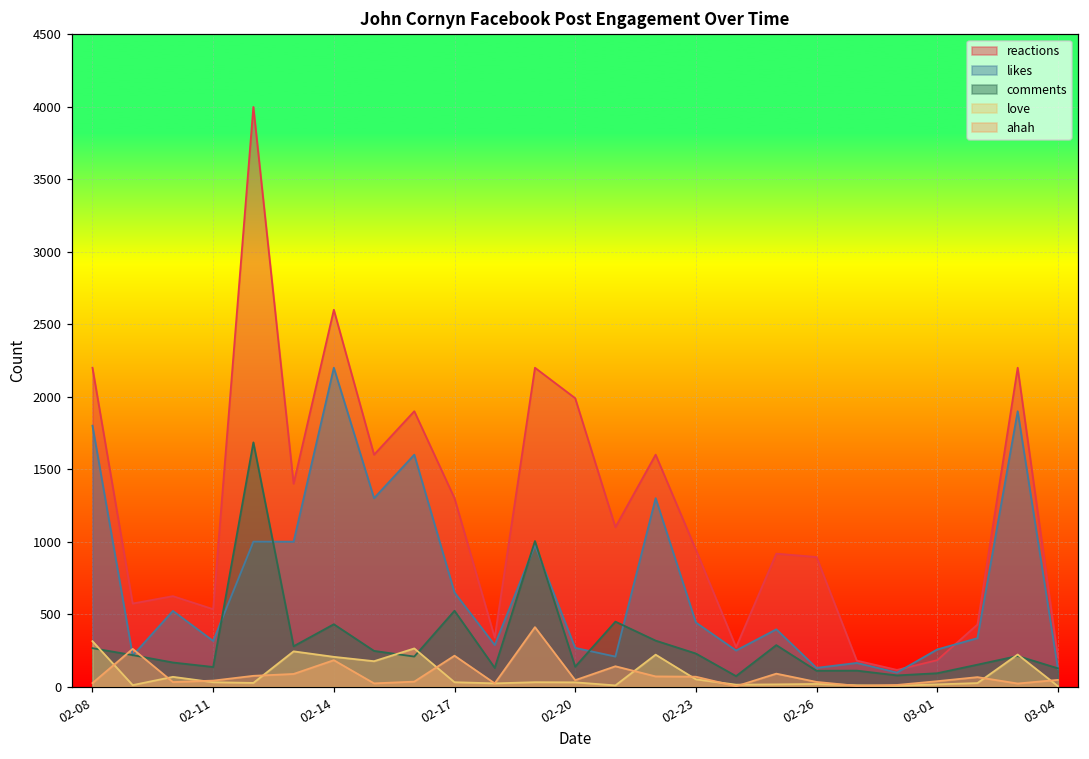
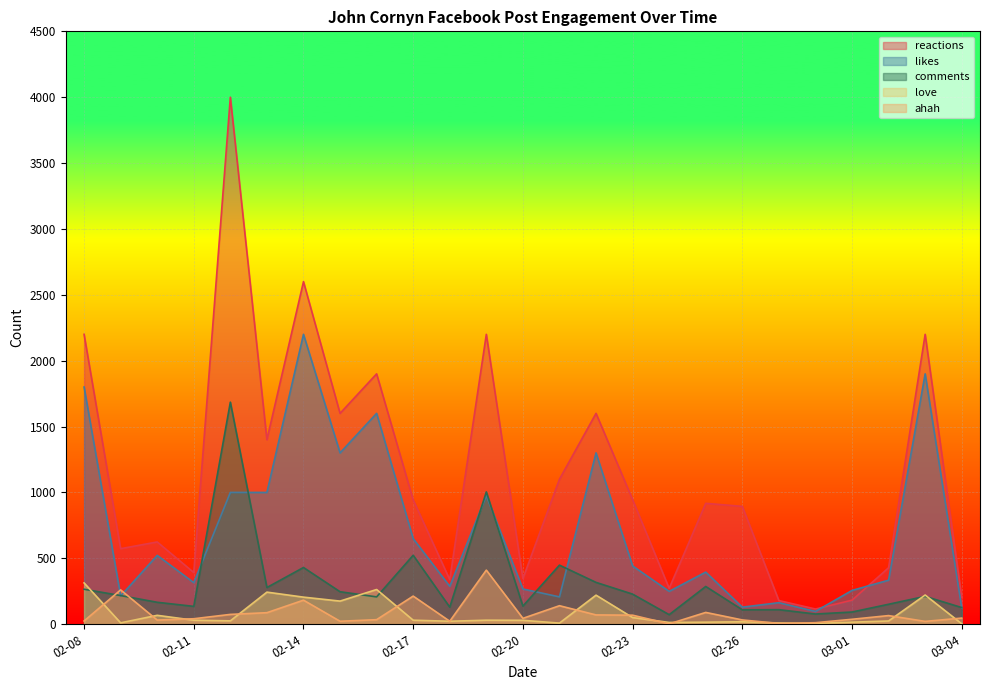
  {
    "reactions": {
      "02-08": 2200,
-     "02-11": 530,
+     "02-11": 390,
      "02-14": 2600,
-     "02-17": 1300,
-     "02-20": 1990,
+     "02-17": 940,
+     "02-20": 350,
      "02-23": 950,
      "02-26": 890,
      "03-01": 180,
      "03-04": 200
    }
  }
